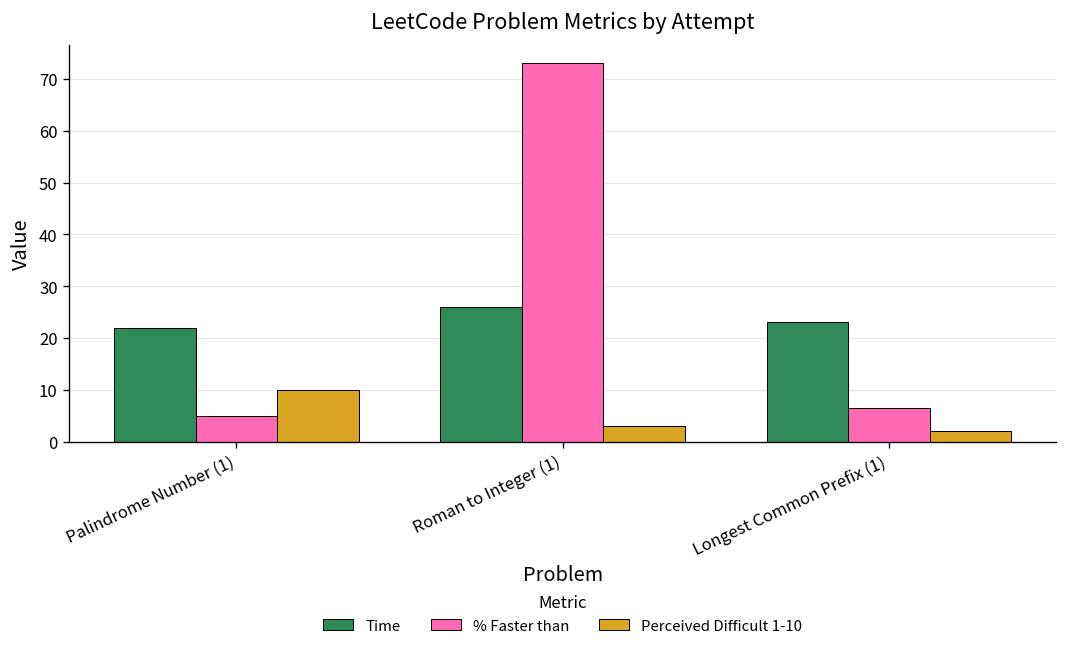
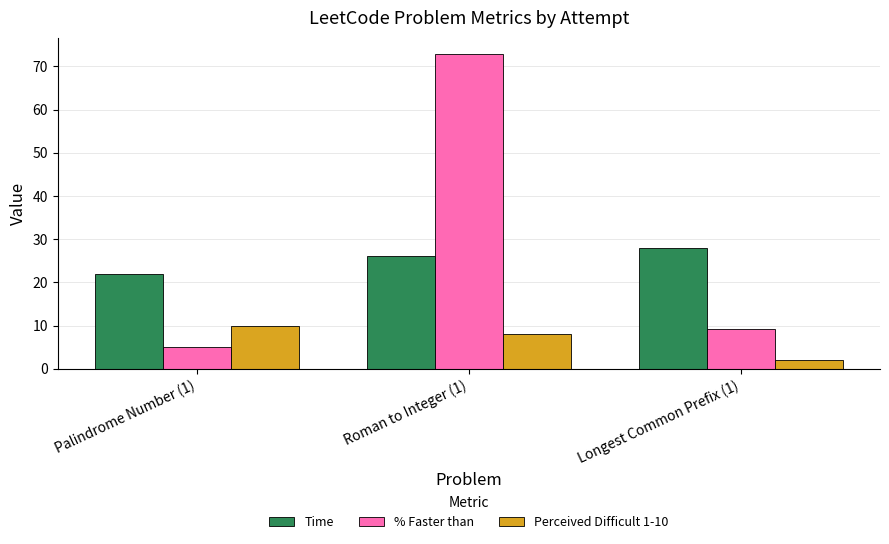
  {
    "Time": {
      "Palindrome Number (1)": 22,
      "Roman to Integer (1)": 26,
-     "Longest Common Prefix (1)": 23
+     "Longest Common Prefix (1)": 28
    },
    "% Faster than": {
      "Palindrome Number (1)": 5,
      "Roman to Integer (1)": 73,
-     "Longest Common Prefix (1)": 7
+     "Longest Common Prefix (1)": 9
    },
    "Perceived Difficult 1-10": {
      "Palindrome Number (1)": 10,
-     "Roman to Integer (1)": 3,
+     "Roman to Integer (1)": 8,
      "Longest Common Prefix (1)": 2
    }
  }
